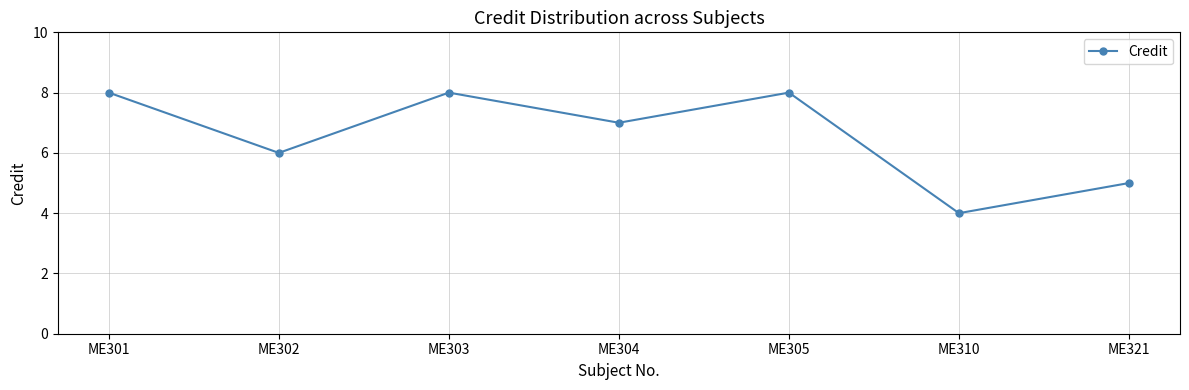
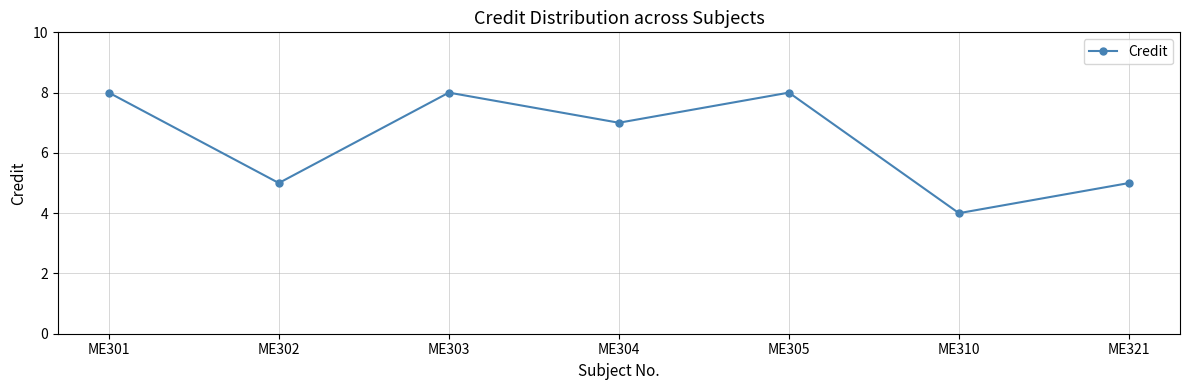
  {
    "ME301": 8,
-   "ME302": 6,
+   "ME302": 5,
    "ME303": 8,
    "ME304": 7,
    "ME305": 8,
    "ME310": 4,
    "ME321": 5
  }
